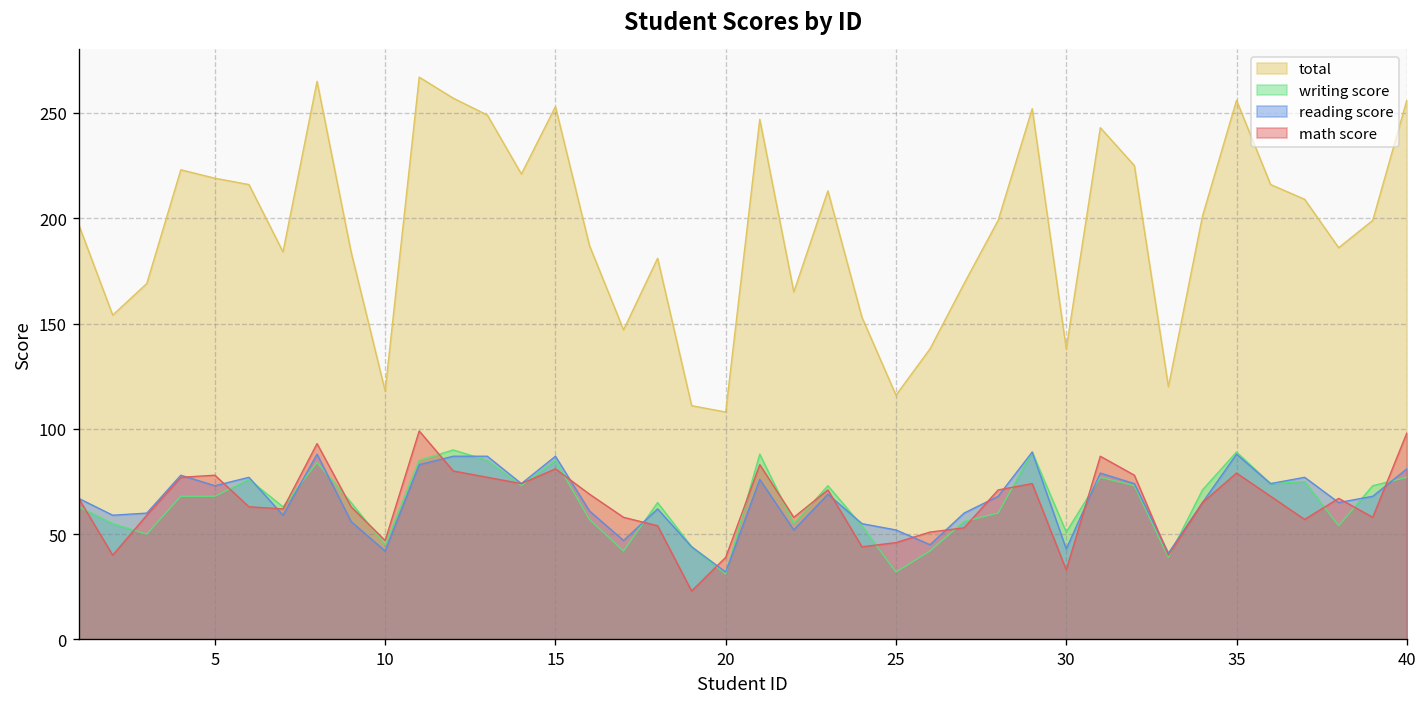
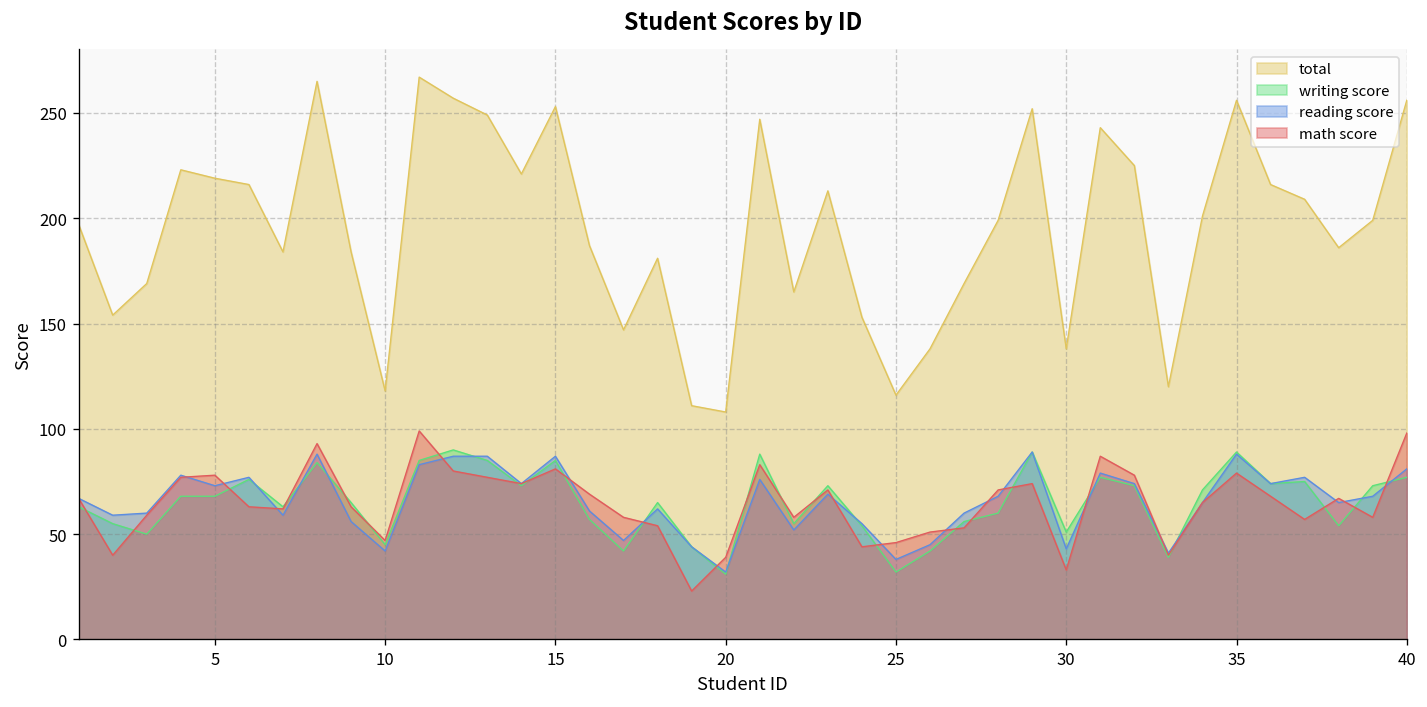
  {
    "total": {
      "5": 219,
      "10": 118,
      "15": 253,
      "20": 108,
      "25": 116,
      "30": 138,
      "35": 256,
      "40": 256
    },
    "writing score": {
      "5": 68,
      "10": 45,
      "15": 85,
      "25": 32,
      "30": 51,
      "40": 77
    },
    "reading score": {
      "5": 73,
      "10": 42,
      "15": 87,
-     "25": 52,
+     "25": 38,
      "30": 43,
      "40": 81
    },
    "math score": {
      "5": 78,
      "10": 47,
      "15": 81,
      "20": 39,
      "25": 46,
      "30": 33,
      "35": 79,
      "40": 98
    }
  }
